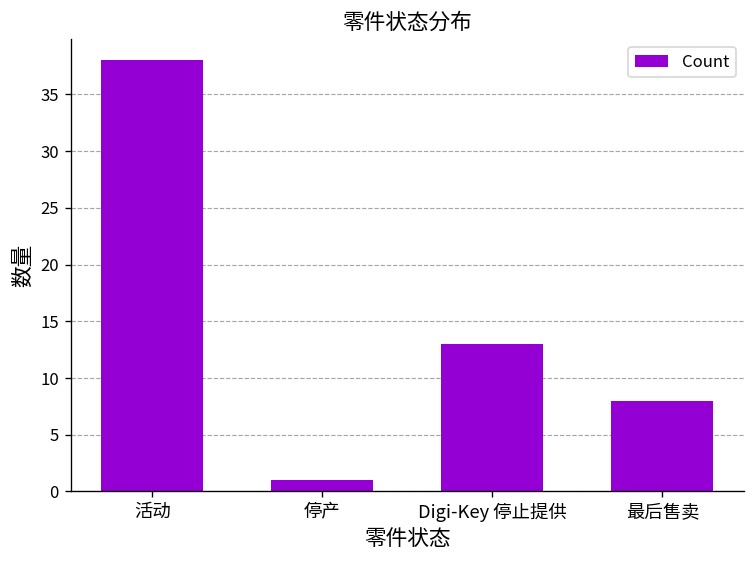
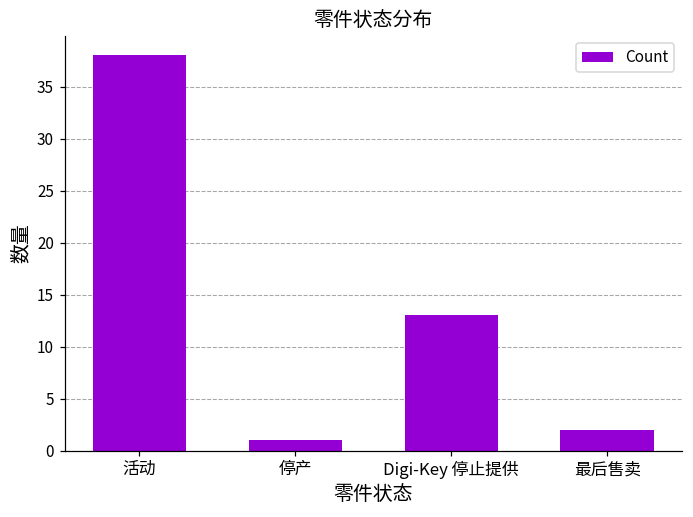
  {
    "活动": 38,
    "停产": 1,
    "Digi-Key 停止提供": 13,
-   "最后售卖": 8
+   "最后售卖": 2
  }
